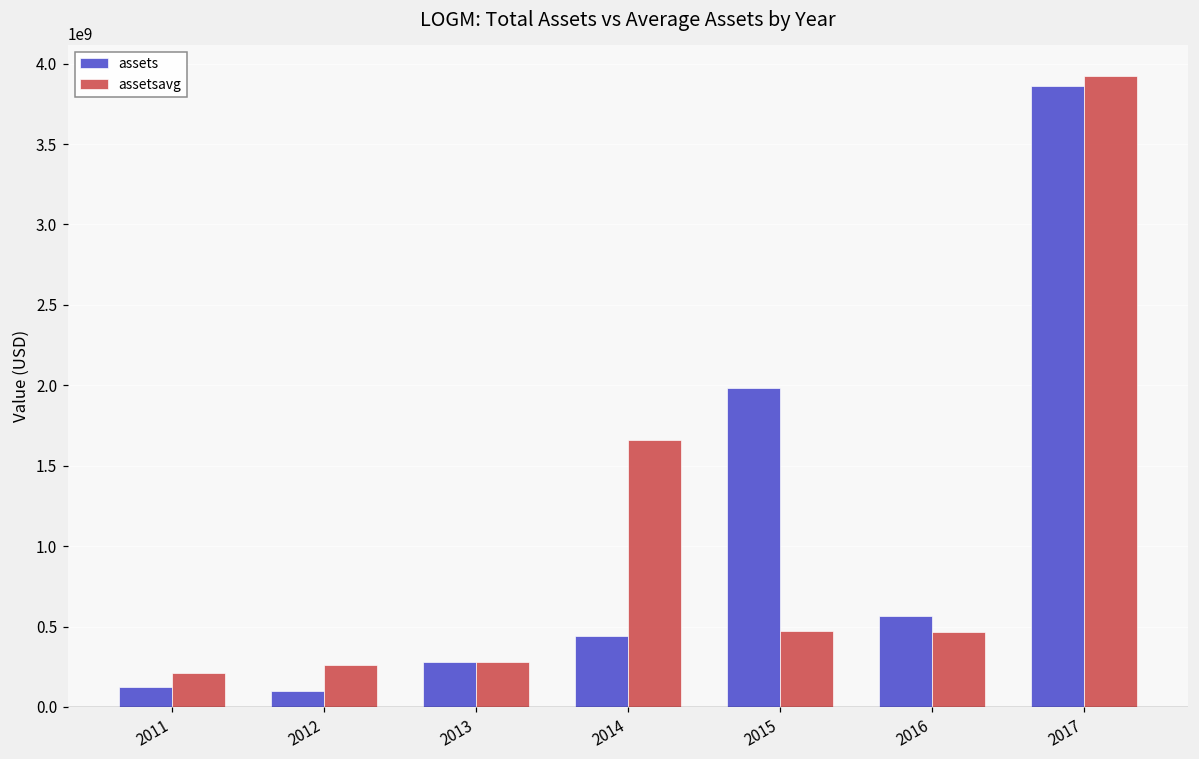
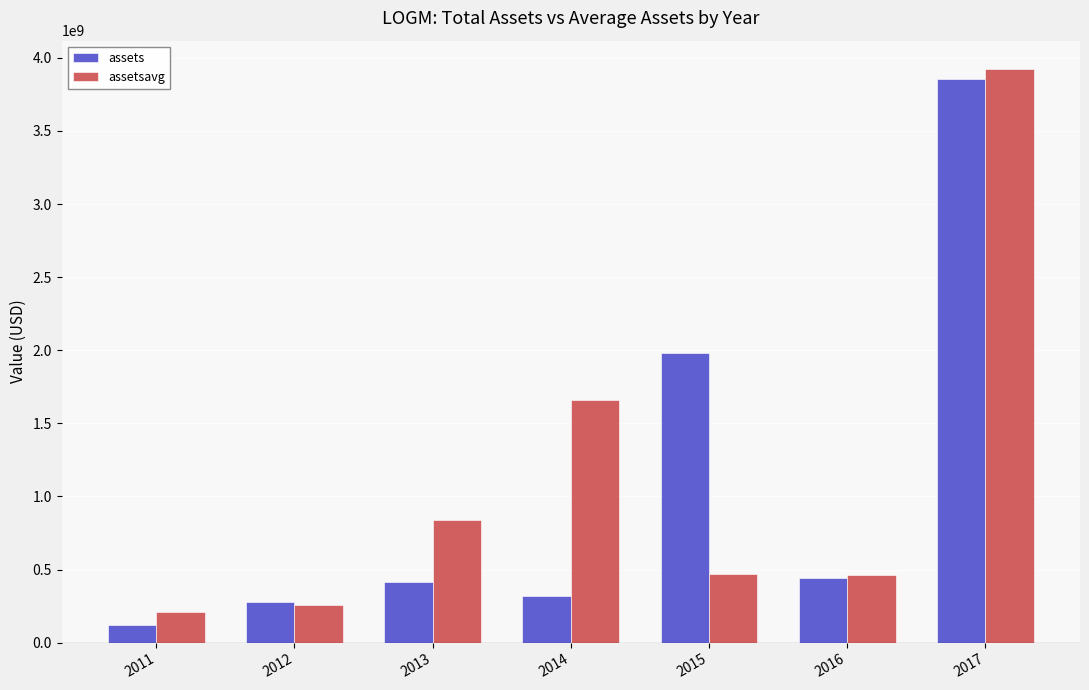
  {
    "assets": {
      "2011": 120000000,
-     "2012": 100000000,
-     "2013": 280000000,
-     "2014": 440000000,
+     "2012": 280000000,
+     "2013": 420000000,
+     "2014": 320000000,
      "2015": 1980000000,
-     "2016": 560000000,
+     "2016": 440000000,
      "2017": 3860000000
    },
    "assetsavg": {
      "2011": 210000000,
      "2012": 260000000,
-     "2013": 280000000,
+     "2013": 840000000,
      "2014": 1660000000,
      "2015": 470000000,
      "2016": 460000000,
      "2017": 3920000000
    }
  }
